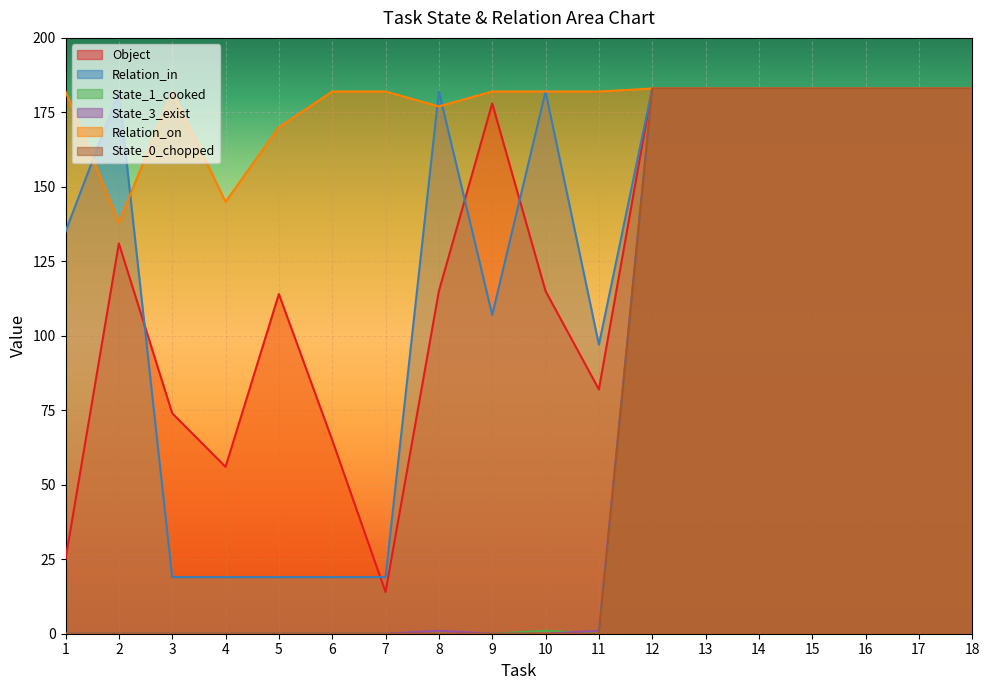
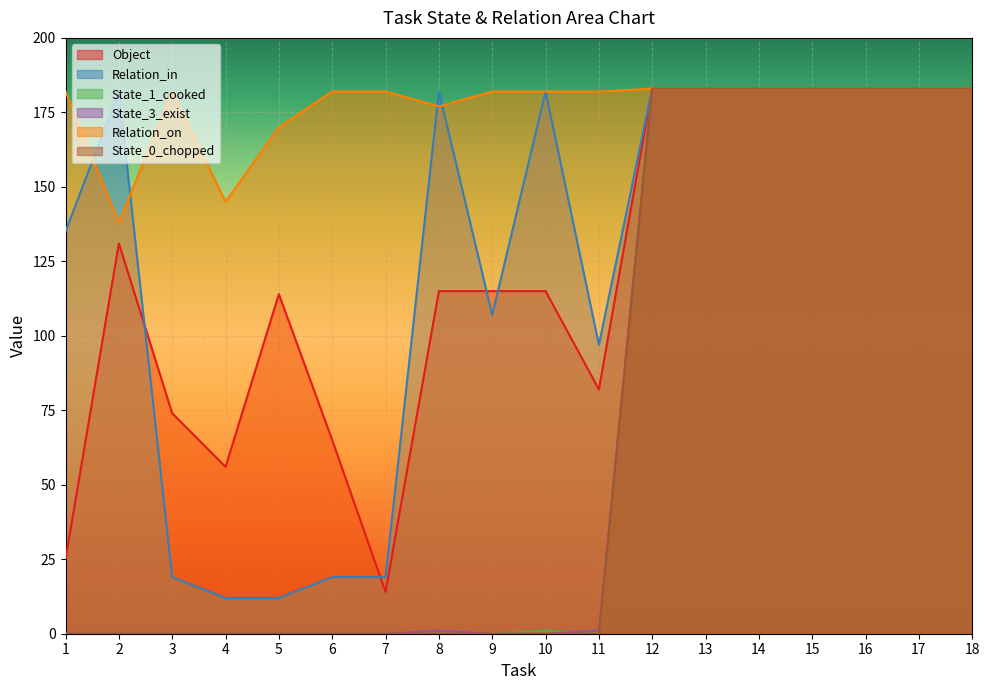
  {
    "Object": {
      "1": 25,
      "2": 131,
      "3": 74,
      "4": 56,
      "5": 114,
      "6": 65,
      "7": 14,
      "8": 115,
-     "9": 178,
+     "9": 115,
      "10": 115,
      "11": 82
    },
    "Relation_in": {
      "1": 135,
      "3": 19,
-     "4": 19,
-     "5": 19,
+     "4": 12,
+     "5": 12,
      "6": 19,
      "7": 19,
      "8": 182,
      "9": 107,
      "11": 97
    },
    "State_1_cooked": {
      "10": 1
    },
    "State_3_exist": {
      "8": 1,
      "11": 1
    },
    "Relation_on": {
      "1": 182,
      "2": 138,
      "4": 145,
      "5": 170,
      "6": 182,
      "7": 182,
      "8": 177,
      "9": 182,
      "11": 182
    }
  }
